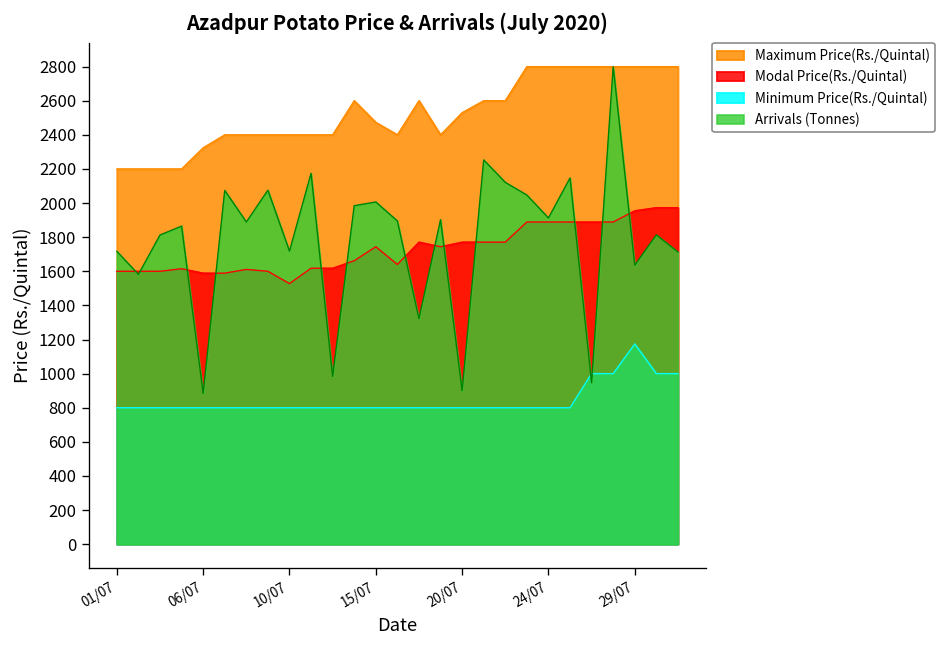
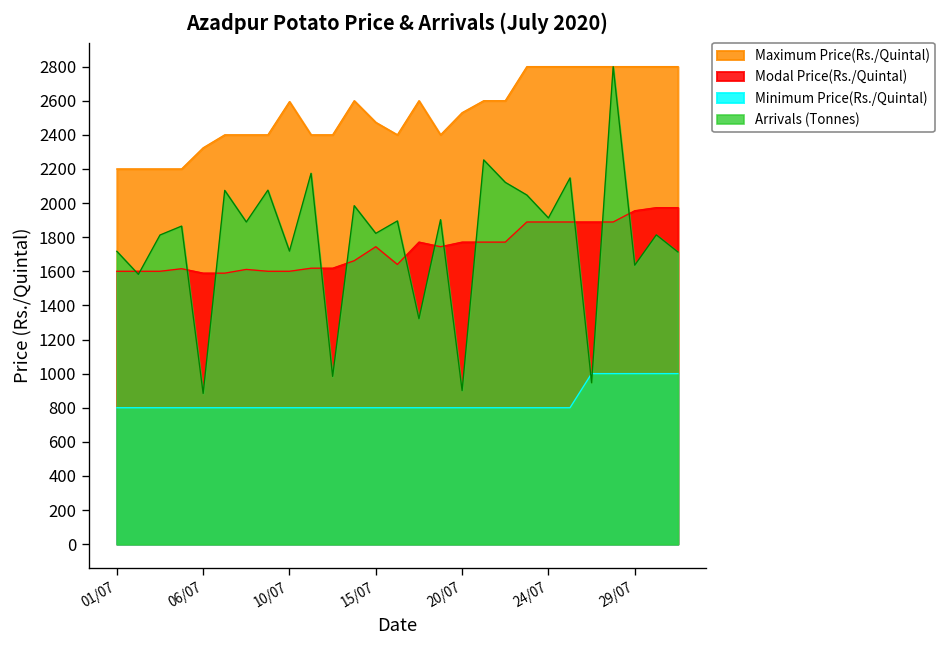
  {
    "Maximum Price(Rs./Quintal)": {
      "01/07": 2200,
      "06/07": 2320,
-     "10/07": 2400,
+     "10/07": 2600,
      "15/07": 2470,
      "20/07": 2530,
      "24/07": 2800,
      "29/07": 2800
    },
    "Modal Price(Rs./Quintal)": {
      "01/07": 1600,
      "06/07": 1590,
-     "10/07": 1530,
+     "10/07": 1600,
      "15/07": 1740,
      "20/07": 1770,
      "24/07": 1890,
      "29/07": 1960
    },
    "Minimum Price(Rs./Quintal)": {
      "01/07": 800,
      "06/07": 800,
      "10/07": 800,
      "15/07": 800,
      "20/07": 800,
      "24/07": 800,
-     "29/07": 1170
+     "29/07": 1000
    },
    "Arrivals (Tonnes)": {
      "01/07": 1720,
      "06/07": 880,
      "10/07": 1720,
-     "15/07": 2010,
+     "15/07": 1820,
      "20/07": 900,
      "24/07": 1910,
      "29/07": 1640
    }
  }
